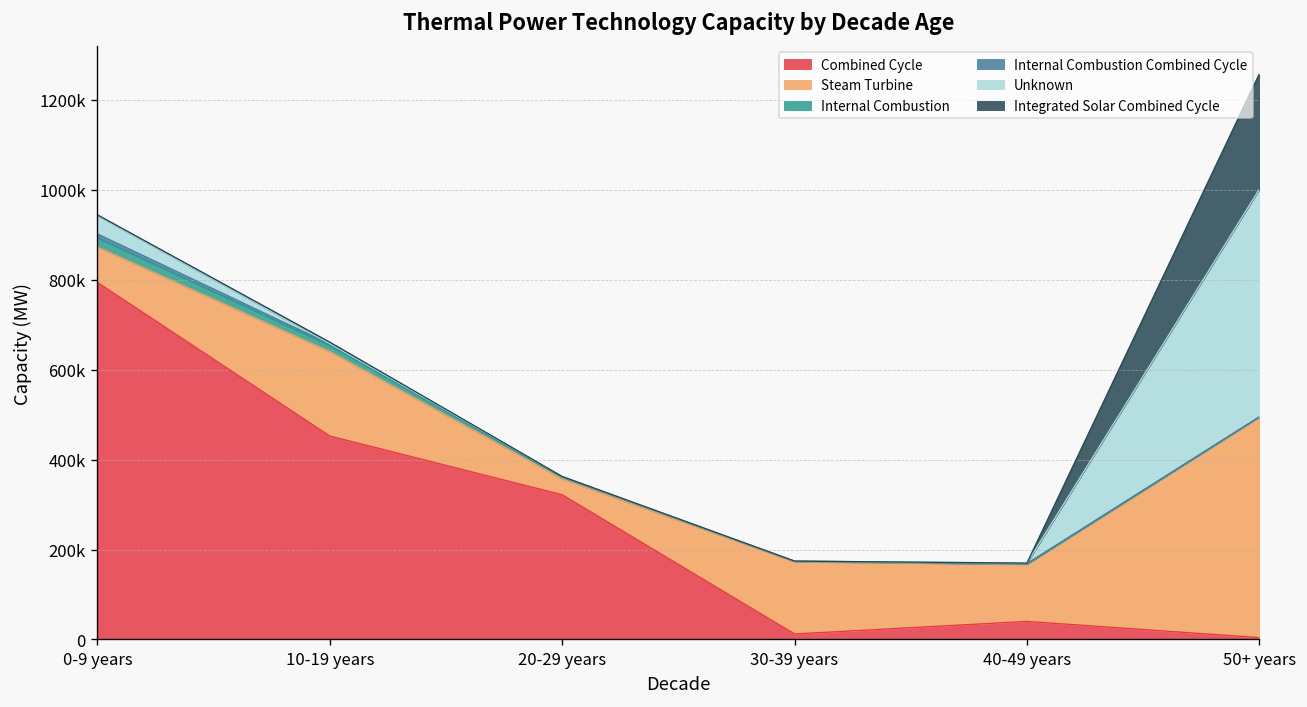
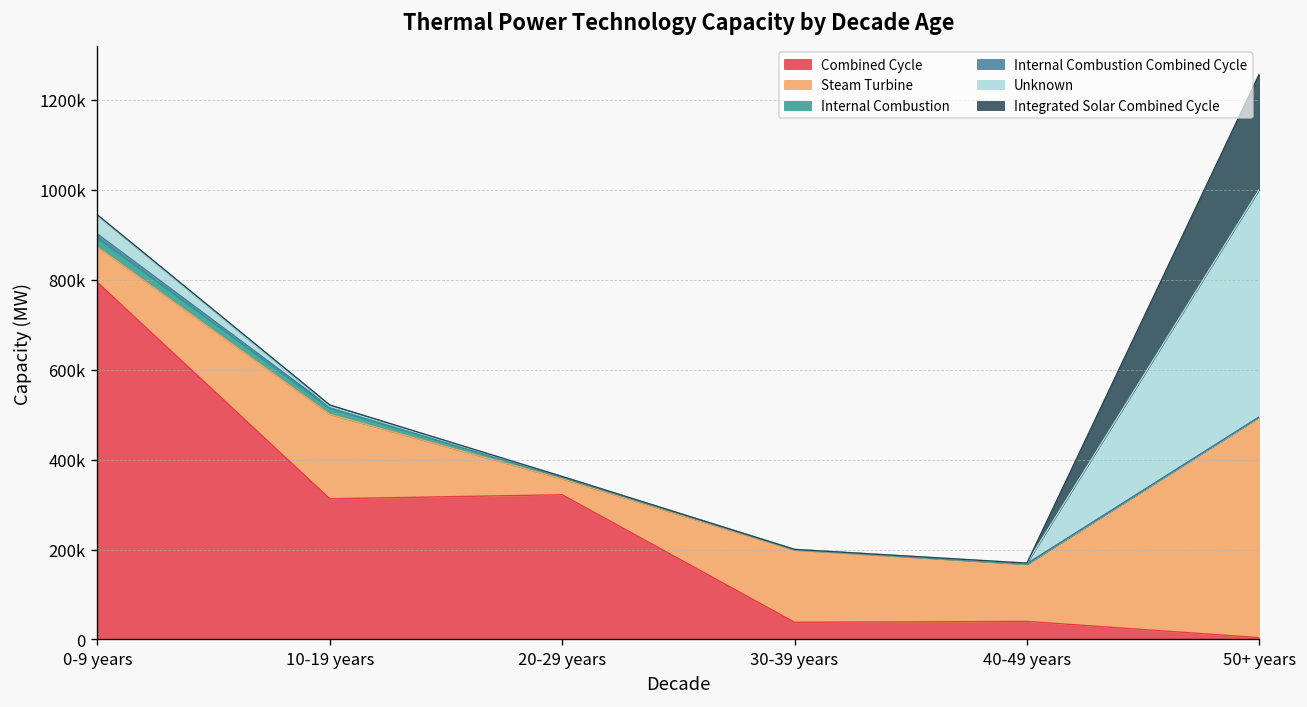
  {
    "Combined Cycle": {
      "0-9 years": 790000,
-     "10-19 years": 450000,
+     "10-19 years": 310000,
      "20-29 years": 320000,
-     "30-39 years": 10000,
+     "30-39 years": 40000,
      "40-49 years": 40000,
      "50+ years": 0
    },
    "Steam Turbine": {
      "0-9 years": 80000,
      "10-19 years": 190000
    },
    "Unknown": {
      "50+ years": 510000
    },
    "Integrated Solar Combined Cycle": {
      "50+ years": 260000
    }
  }
